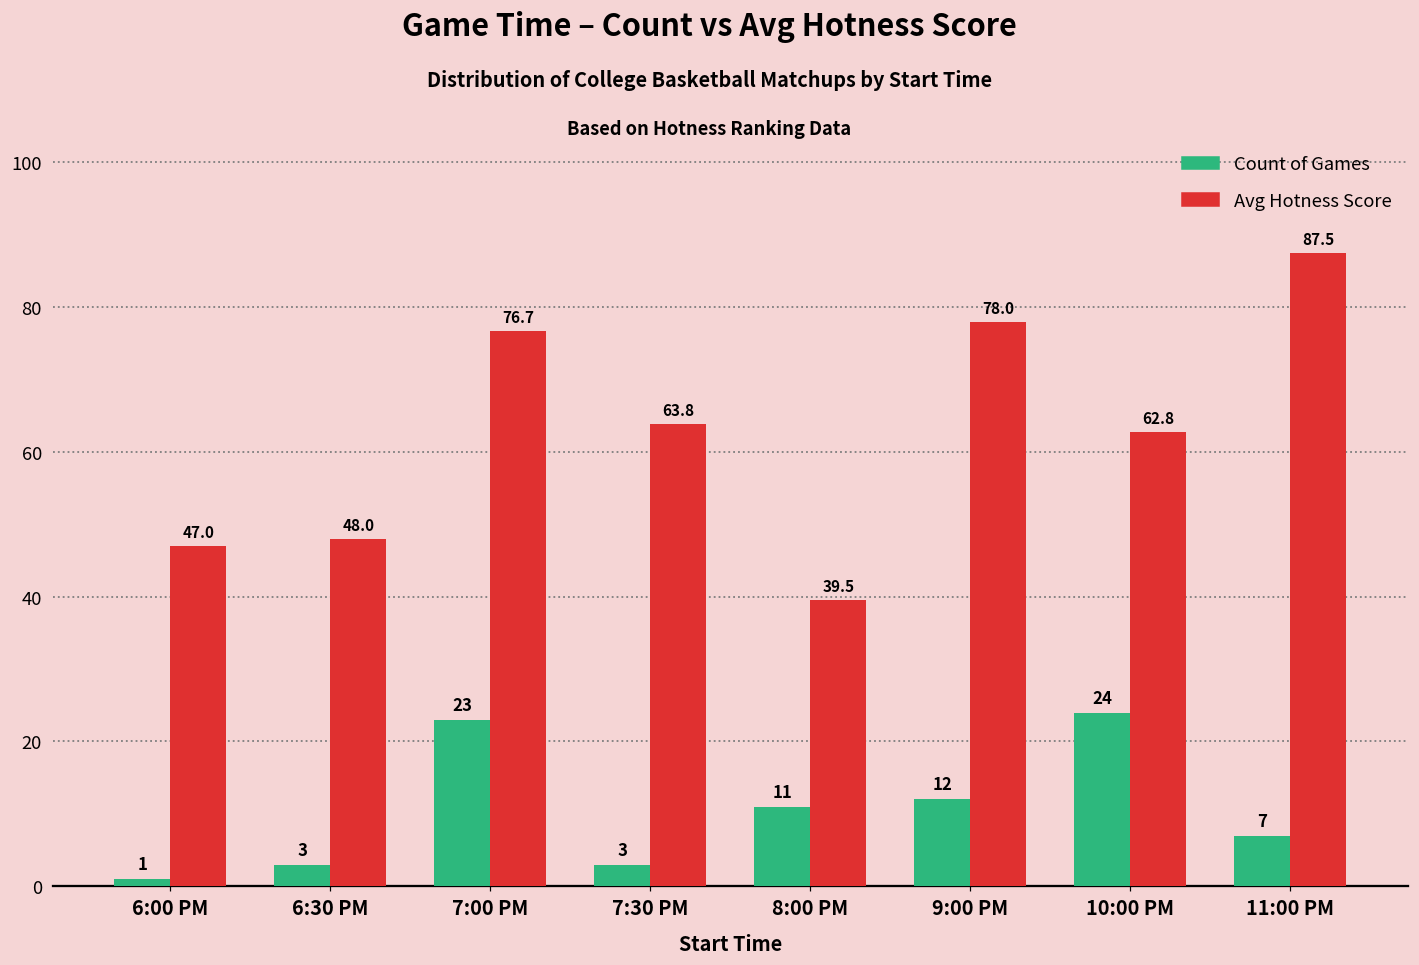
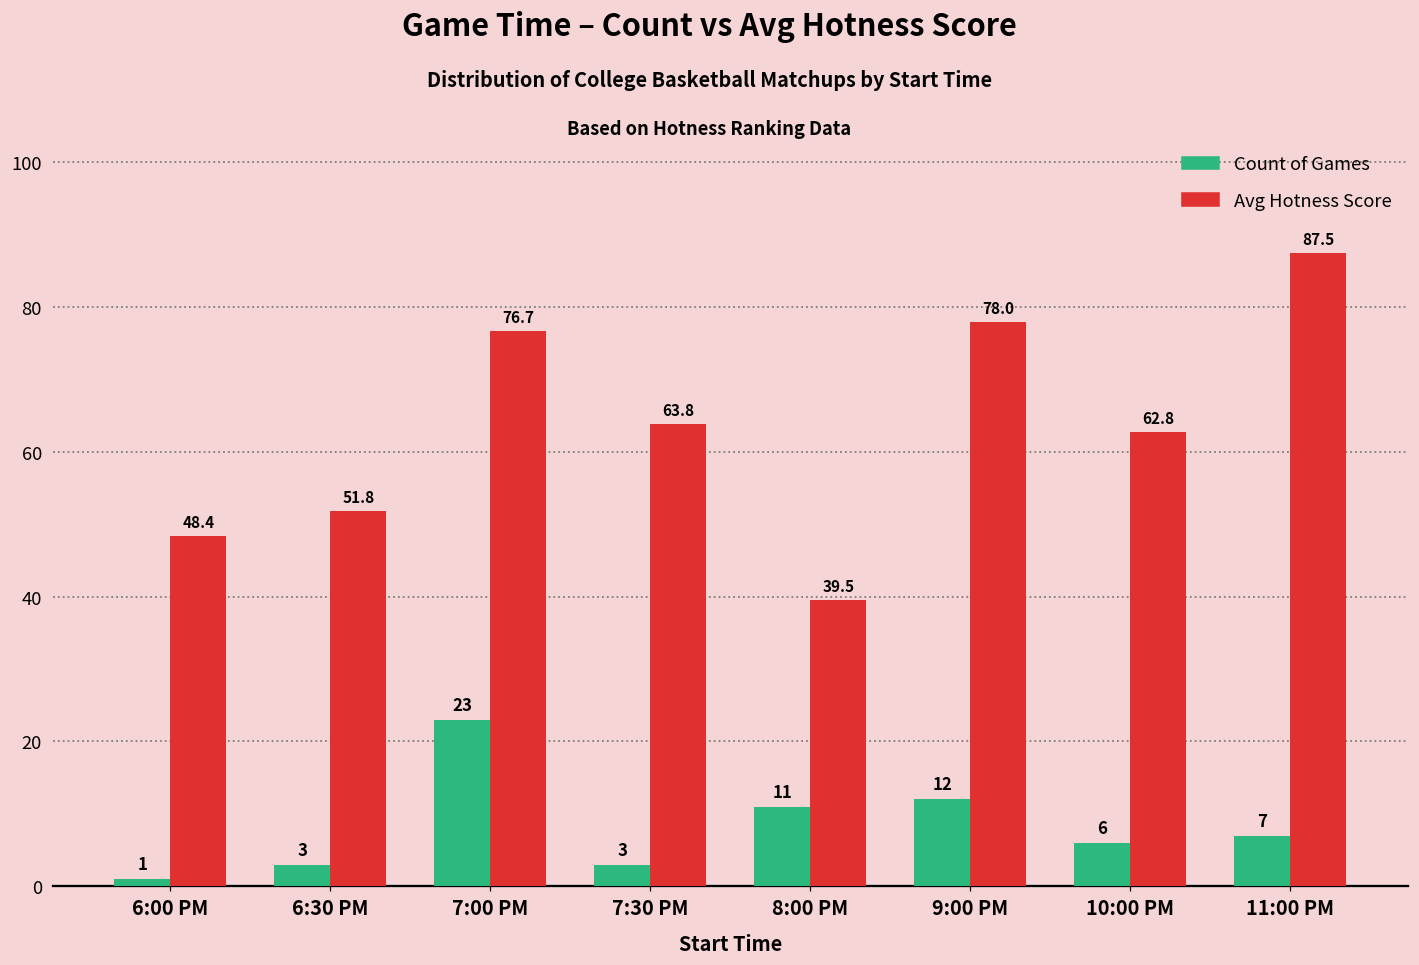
  {
    "Count of Games": {
      "6:00 PM": 1,
      "6:30 PM": 3,
      "7:00 PM": 23,
      "7:30 PM": 3,
      "8:00 PM": 11,
      "9:00 PM": 12,
-     "10:00 PM": 24,
+     "10:00 PM": 6,
      "11:00 PM": 7
    },
    "Avg Hotness Score": {
-     "6:00 PM": 47.0,
-     "6:30 PM": 48.0,
+     "6:00 PM": 48.4,
+     "6:30 PM": 51.8,
      "7:00 PM": 76.7,
      "7:30 PM": 63.8,
      "8:00 PM": 39.5,
      "9:00 PM": 78.0,
      "10:00 PM": 62.8,
      "11:00 PM": 87.5
    }
  }
